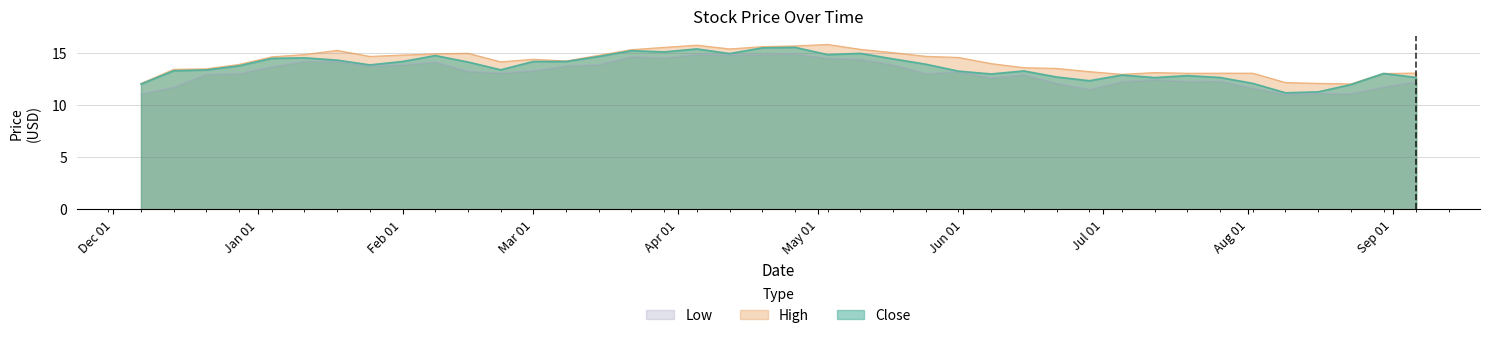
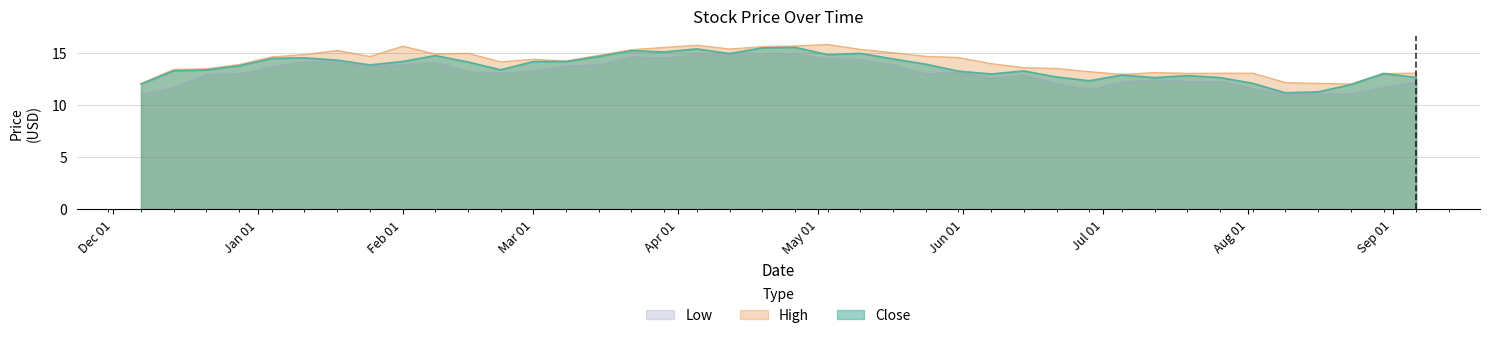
  {
    "Low": {
      "Feb 01": 13.9,
      "Mar 01": 13.3
    },
    "High": {
-     "Feb 01": 14.8
+     "Feb 01": 15.7
    },
    "Close": {
      "Feb 01": 14.2
    }
  }
